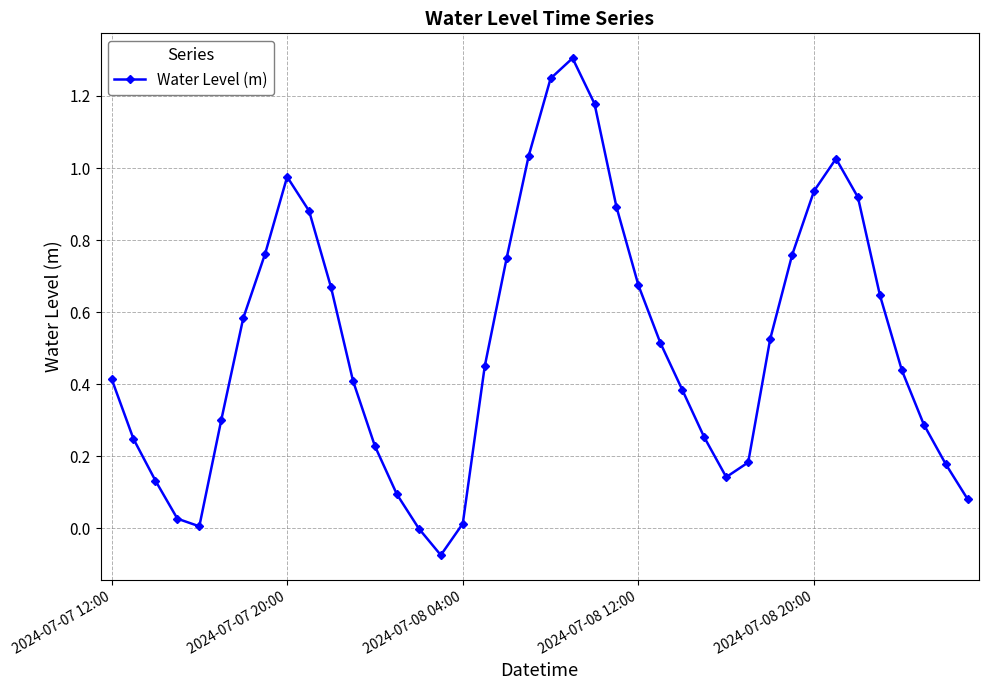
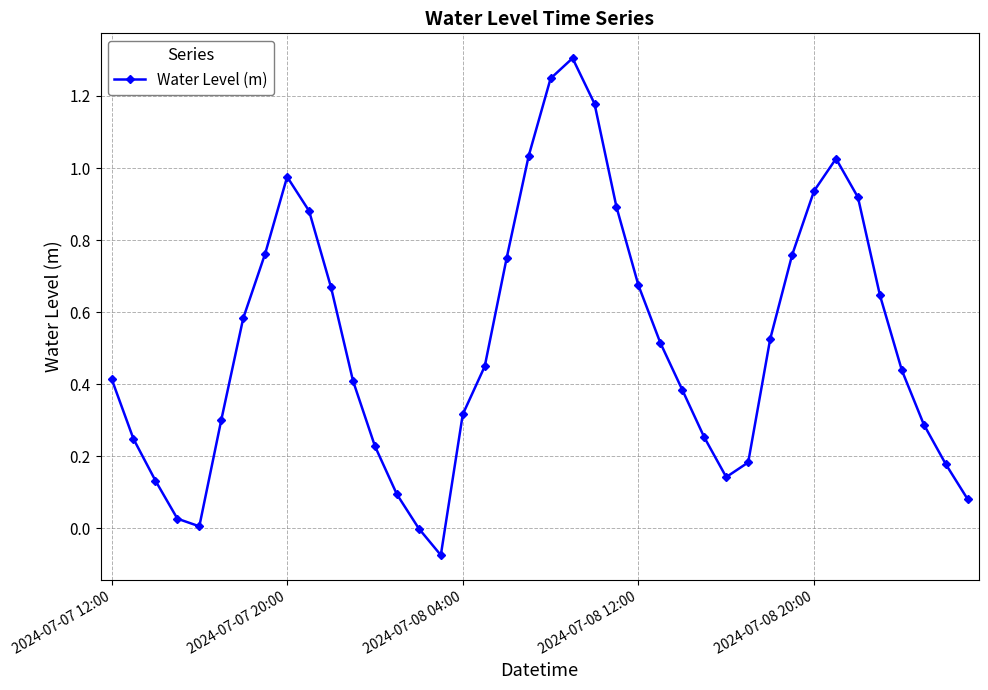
  {
    "2024-07-07 12:00": 0.42,
    "2024-07-07 20:00": 0.98,
-   "2024-07-08 04:00": 0.01,
+   "2024-07-08 04:00": 0.32,
    "2024-07-08 12:00": 0.67,
    "2024-07-08 20:00": 0.94
  }
